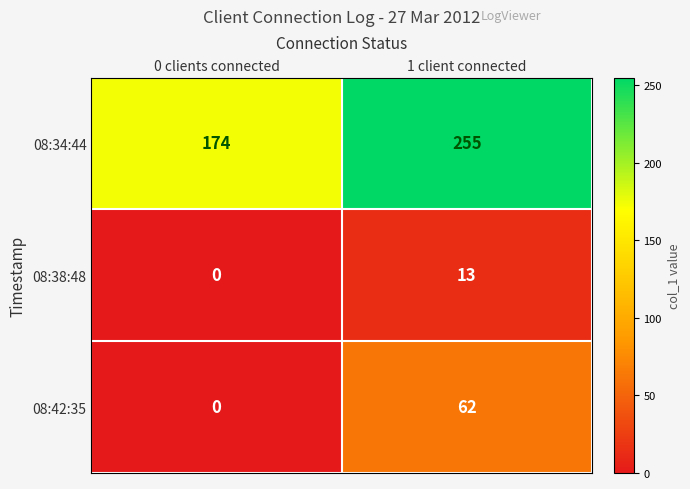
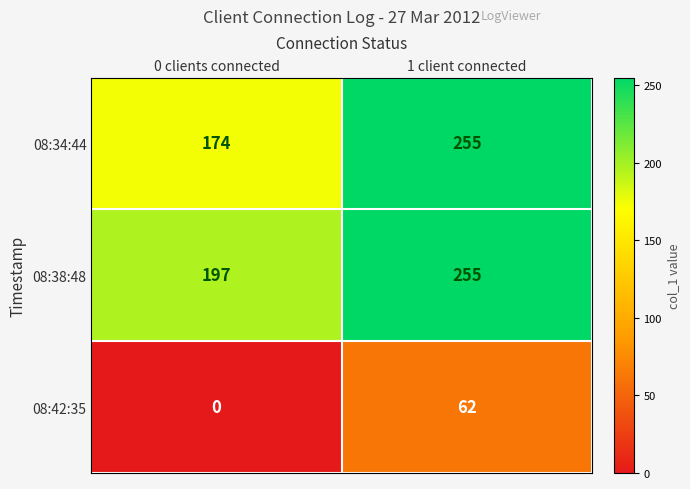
  {
    "08:34:44": {
      "0 clients connected": 174,
      "1 client connected": 255
    },
    "08:38:48": {
-     "0 clients connected": 0,
-     "1 client connected": 13
+     "0 clients connected": 197,
+     "1 client connected": 255
    },
    "08:42:35": {
      "0 clients connected": 0,
      "1 client connected": 62
    }
  }
